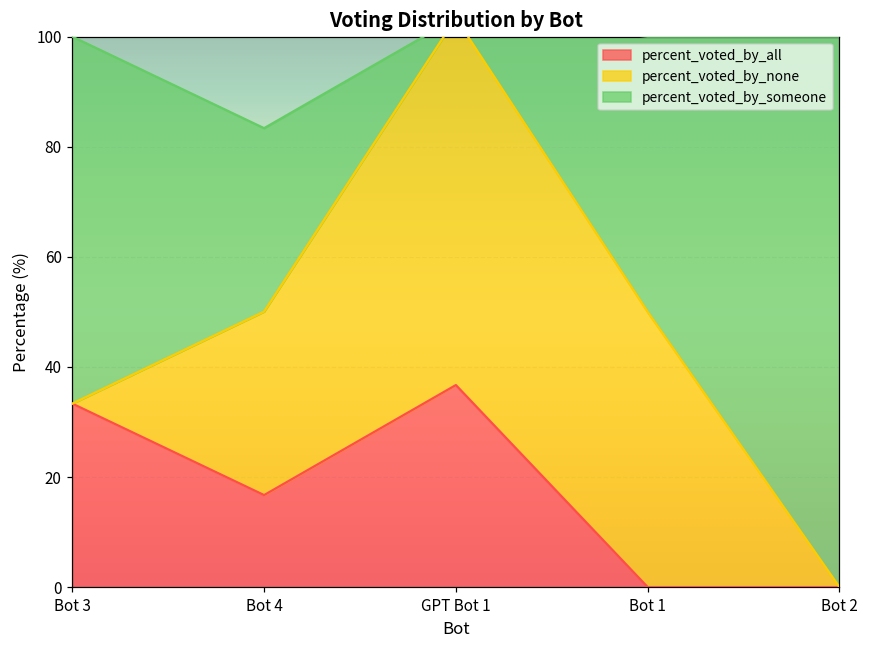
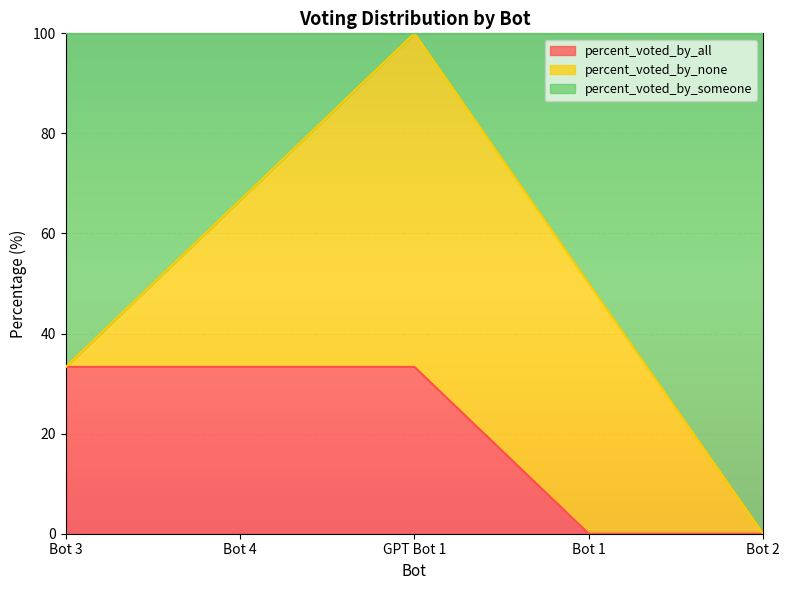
  {
    "percent_voted_by_all": {
-     "Bot 4": 17,
-     "GPT Bot 1": 37,
+     "Bot 4": 33,
+     "GPT Bot 1": 33,
      "Bot 1": 0
    },
    "percent_voted_by_none": {
      "Bot 4": 33,
      "Bot 1": 50
    },
    "percent_voted_by_someone": {
      "Bot 3": 67,
      "Bot 4": 33,
      "Bot 1": 50,
      "Bot 2": 100
    }
  }
